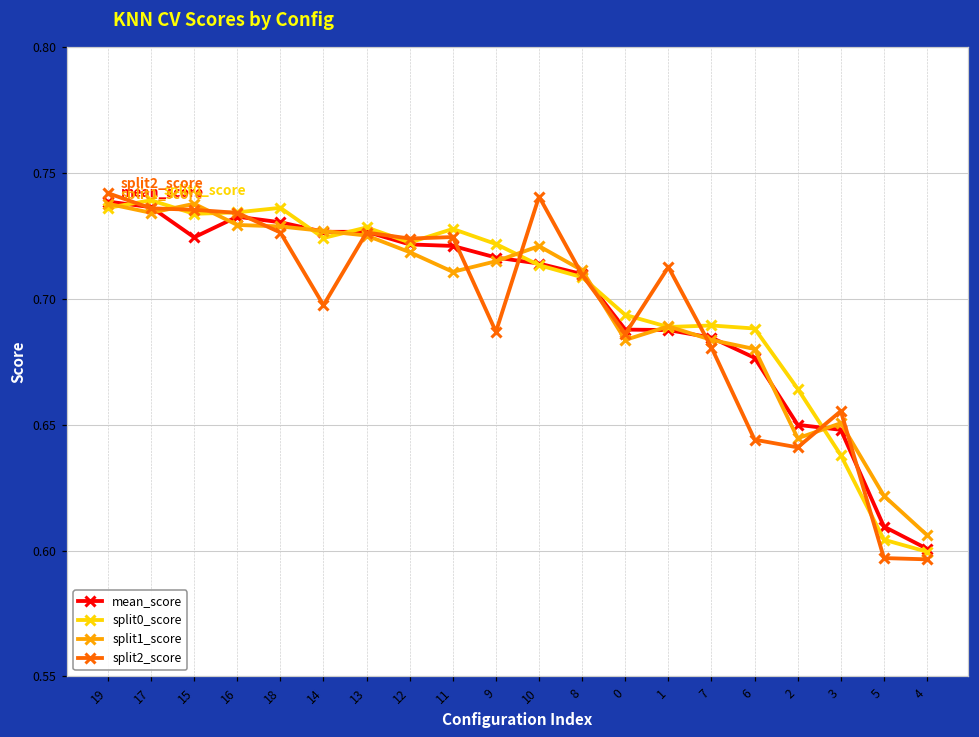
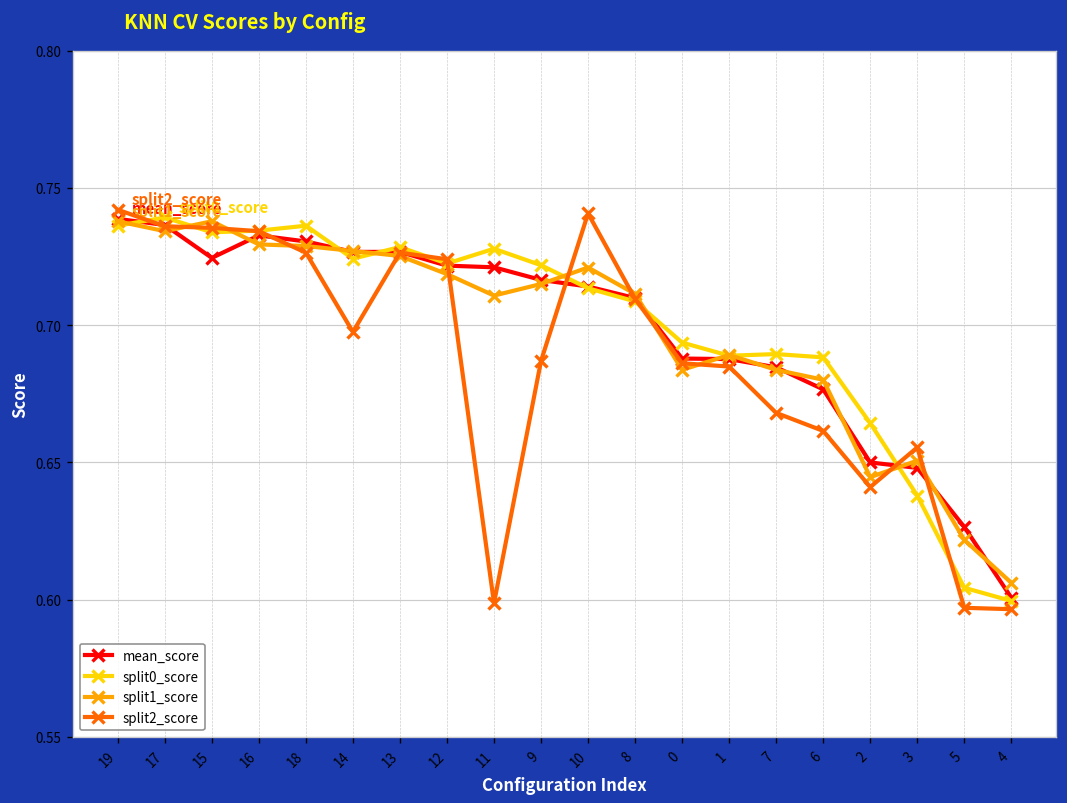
  {
    "mean_score": {
      "15": 0.724,
      "16": 0.733,
      "18": 0.730,
      "11": 0.721,
      "9": 0.716,
      "0": 0.688,
      "1": 0.688,
      "6": 0.677,
      "2": 0.650,
      "3": 0.648,
-     "5": 0.610,
+     "5": 0.626,
      "4": 0.601
    },
    "split2_score": {
      "19": 0.742,
      "15": 0.735,
      "18": 0.726,
      "14": 0.698,
      "12": 0.724,
-     "11": 0.725,
+     "11": 0.599,
      "9": 0.687,
      "10": 0.741,
      "0": 0.686,
-     "1": 0.713,
-     "7": 0.681,
-     "6": 0.644,
+     "1": 0.685,
+     "7": 0.668,
+     "6": 0.661,
      "2": 0.641,
      "3": 0.655,
      "5": 0.597,
      "4": 0.597
    }
  }
